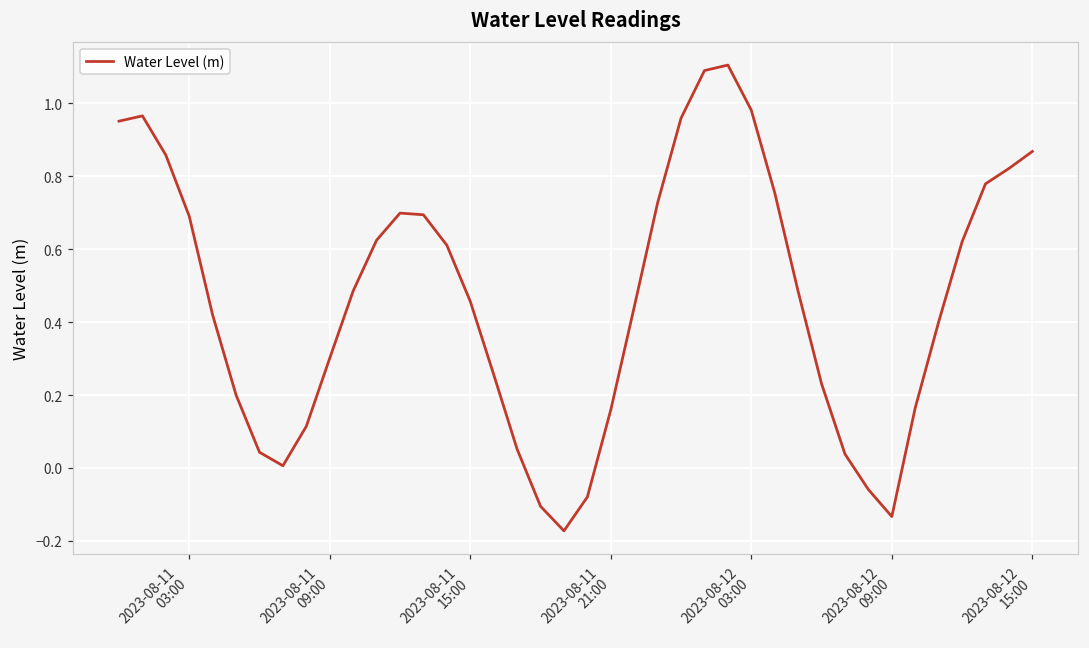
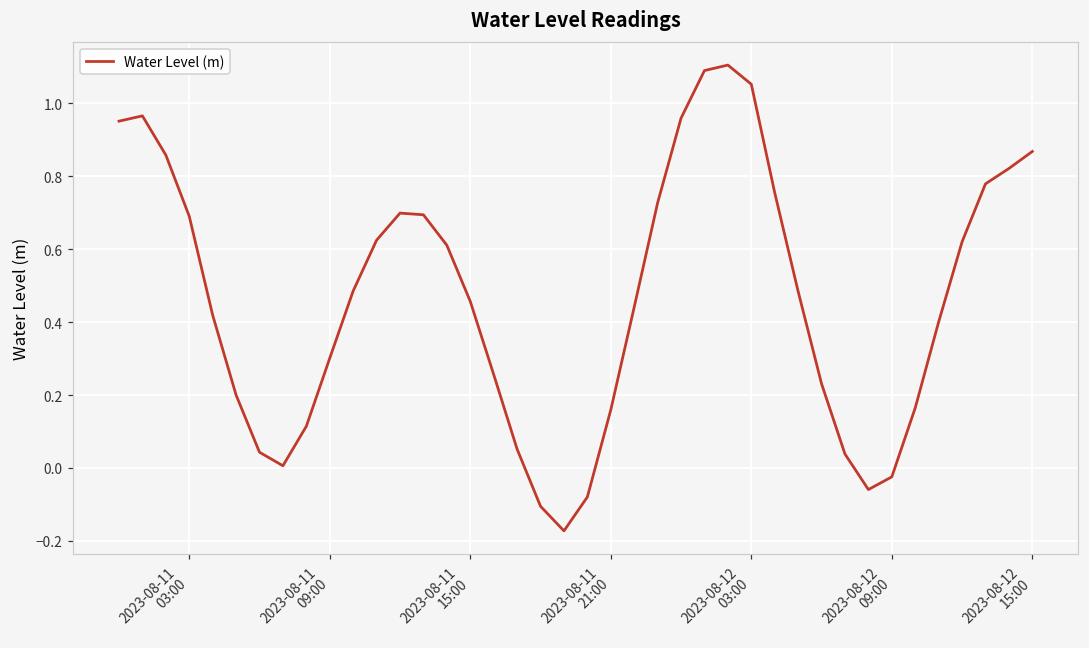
  {
    "2023-08-11 03:00": 0.69,
    "2023-08-11 09:00": 0.30,
    "2023-08-11 15:00": 0.46,
    "2023-08-11 21:00": 0.16,
-   "2023-08-12 03:00": 0.98,
-   "2023-08-12 09:00": -0.13,
+   "2023-08-12 03:00": 1.05,
+   "2023-08-12 09:00": -0.02,
    "2023-08-12 15:00": 0.87
  }
